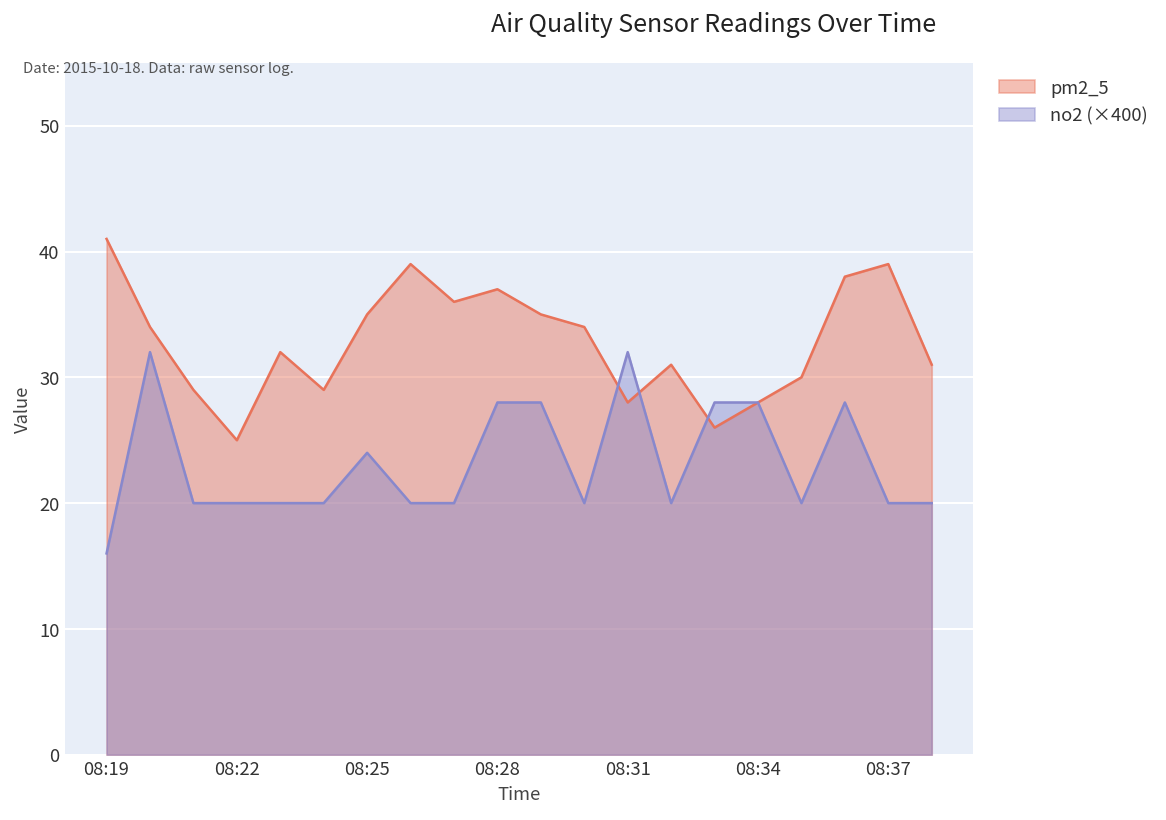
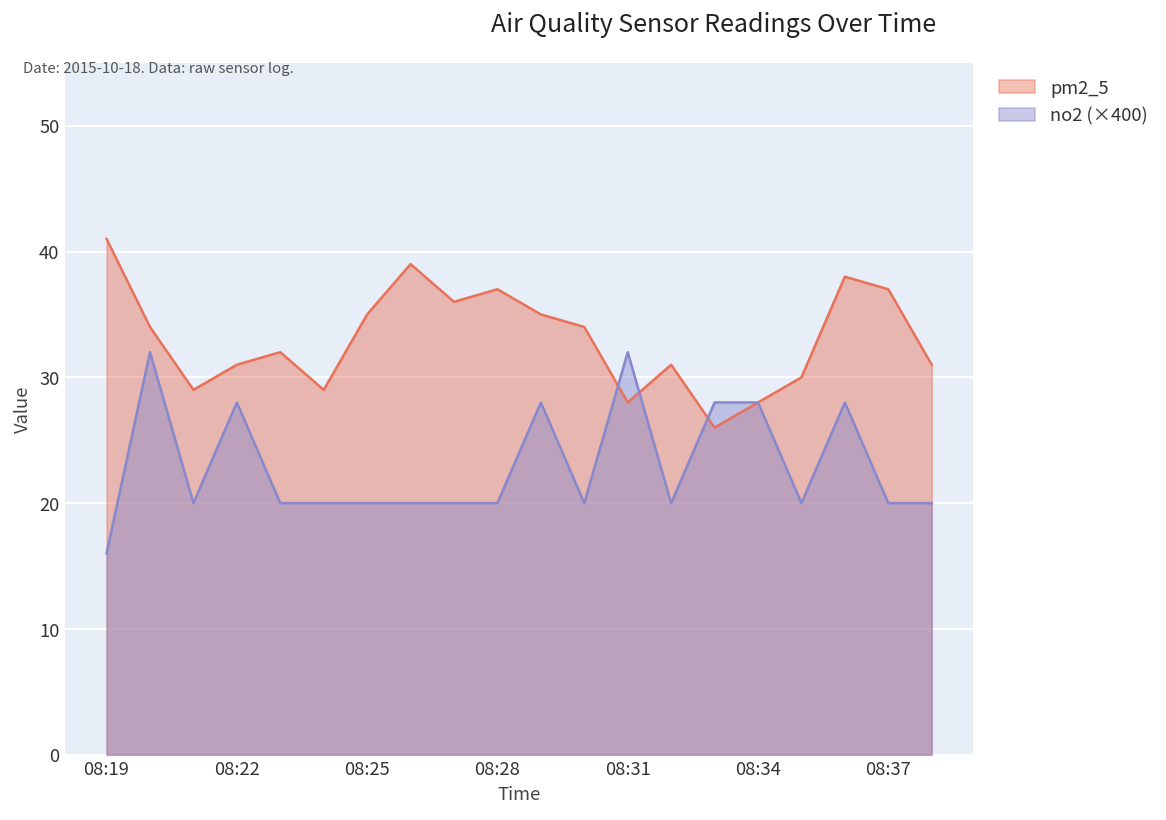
  {
    "pm2_5": {
      "08:19": 41,
-     "08:22": 25,
+     "08:22": 31,
      "08:25": 35,
      "08:28": 37,
      "08:31": 28,
-     "08:37": 39
+     "08:37": 37
    },
    "no2 (×400)": {
      "08:19": 16.0,
-     "08:22": 20.0,
-     "08:25": 24.0,
-     "08:28": 28.0,
+     "08:22": 28.0,
+     "08:25": 20.0,
+     "08:28": 20.0,
      "08:31": 32.0,
      "08:37": 20.0
    }
  }
